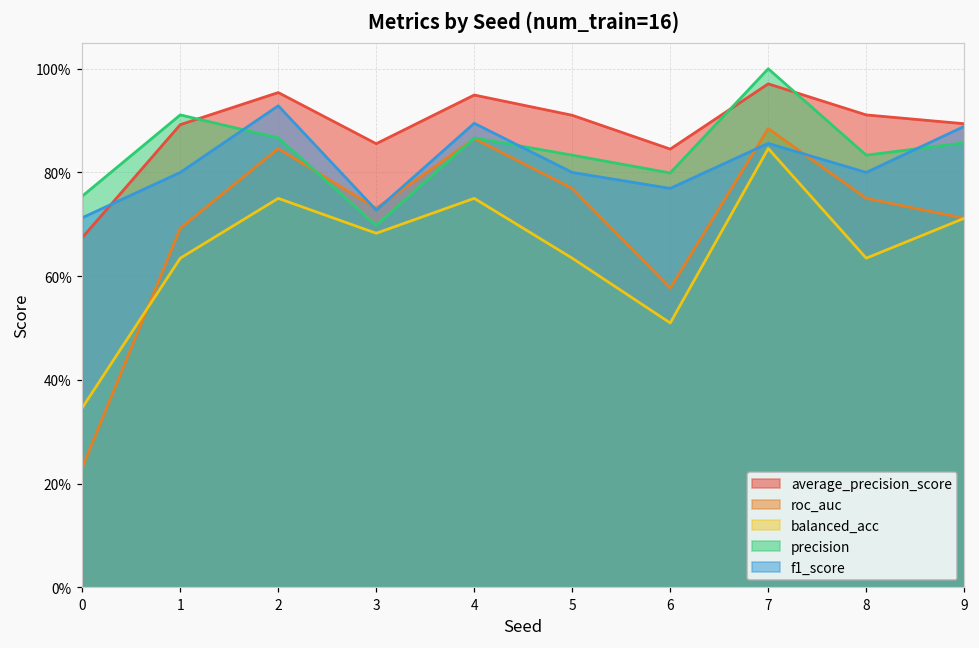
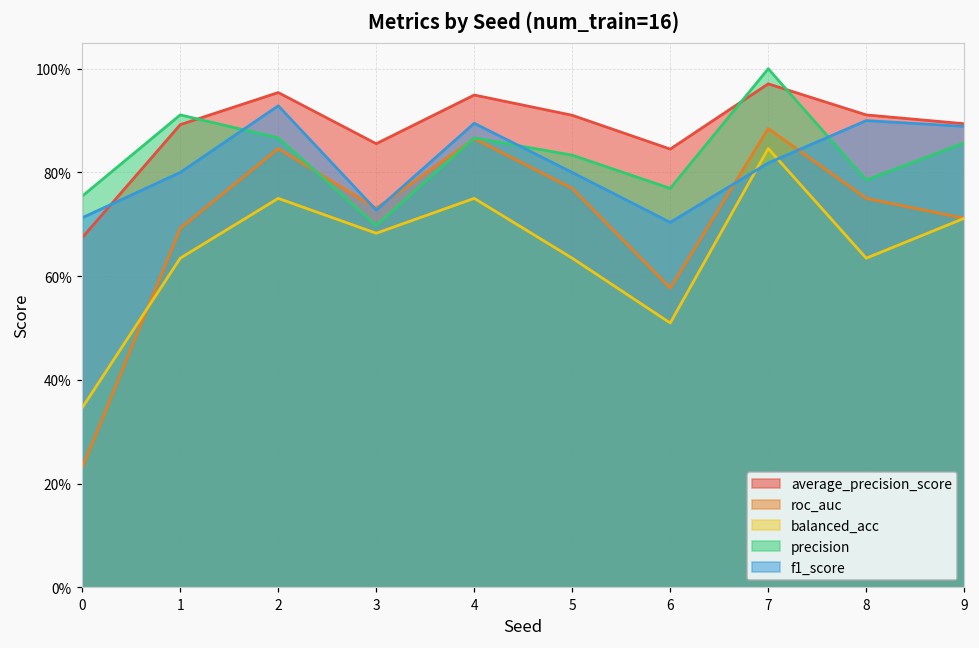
  {
    "precision": {
      "0": "75%",
      "1": "91%",
      "2": "87%",
      "3": "70%",
      "5": "83%",
-     "6": "80%",
+     "6": "77%",
      "7": "100%",
-     "8": "83%",
+     "8": "79%",
      "9": "86%"
    },
    "f1_score": {
      "0": "71%",
      "1": "80%",
      "2": "93%",
      "4": "89%",
      "5": "80%",
-     "6": "77%",
-     "7": "86%",
-     "8": "80%"
+     "6": "70%",
+     "7": "82%",
+     "8": "90%"
    }
  }
